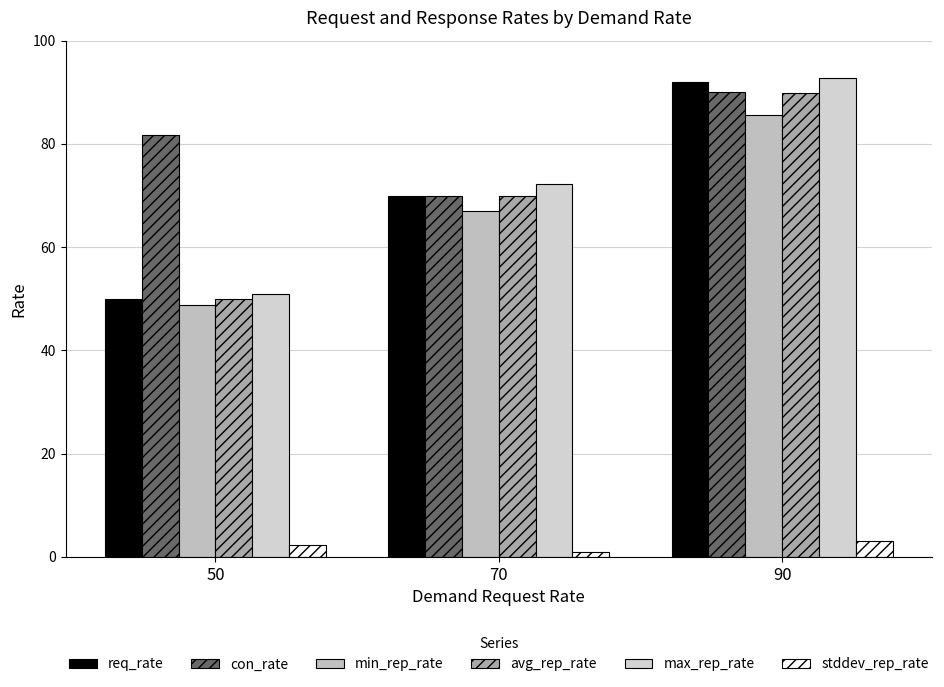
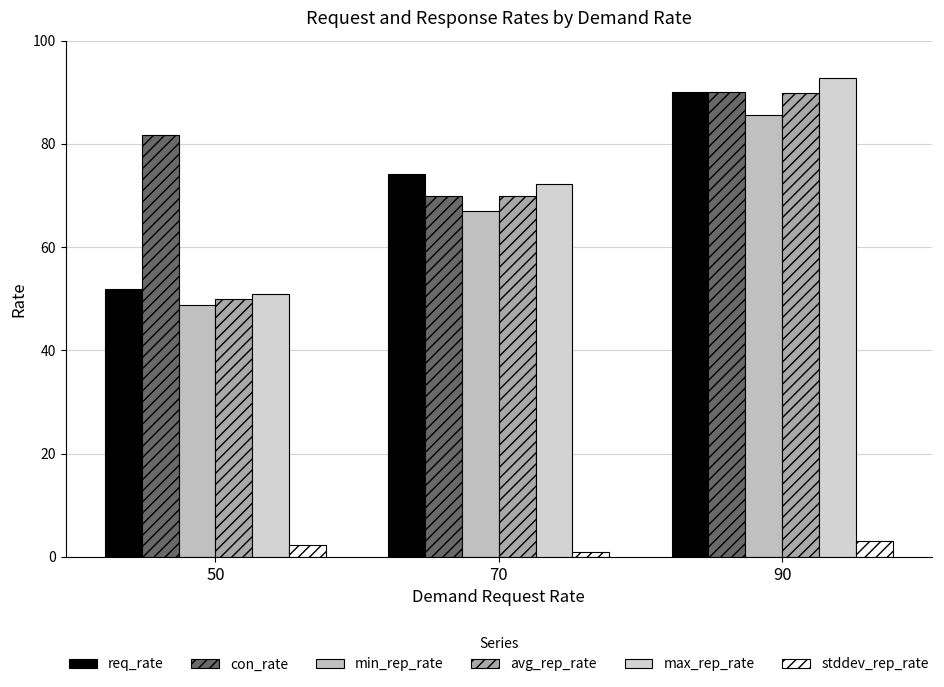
  {
    "req_rate": {
-     "50": 50,
-     "70": 70,
-     "90": 92
+     "50": 52,
+     "70": 74,
+     "90": 90
    },
    "con_rate": {
      "50": 82,
      "70": 70,
      "90": 90
    },
    "stddev_rep_rate": {
      "50": 2,
      "70": 1,
      "90": 3
    }
  }
